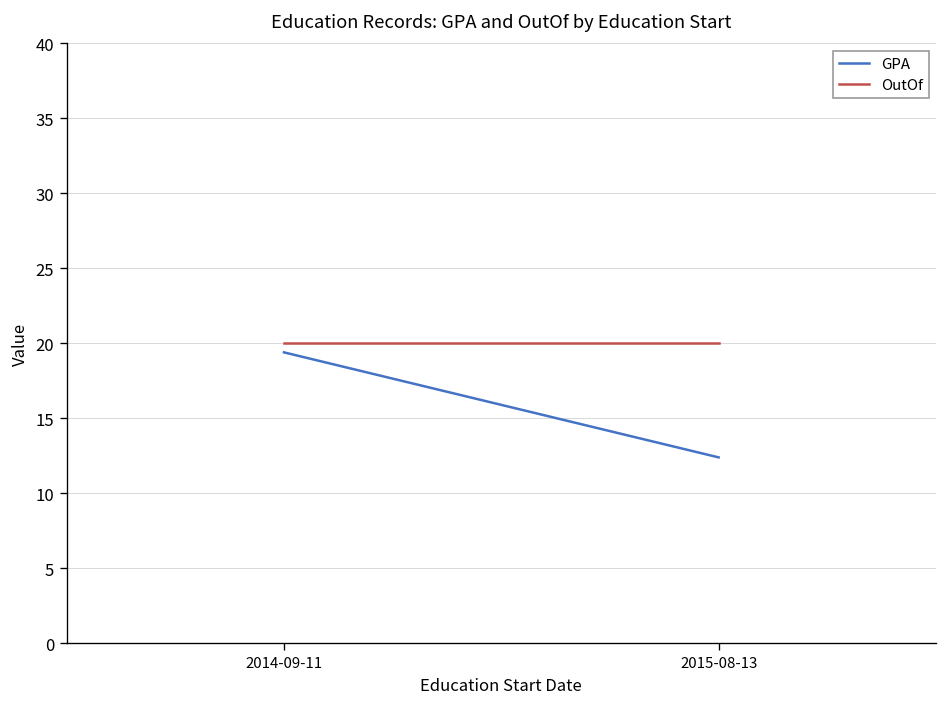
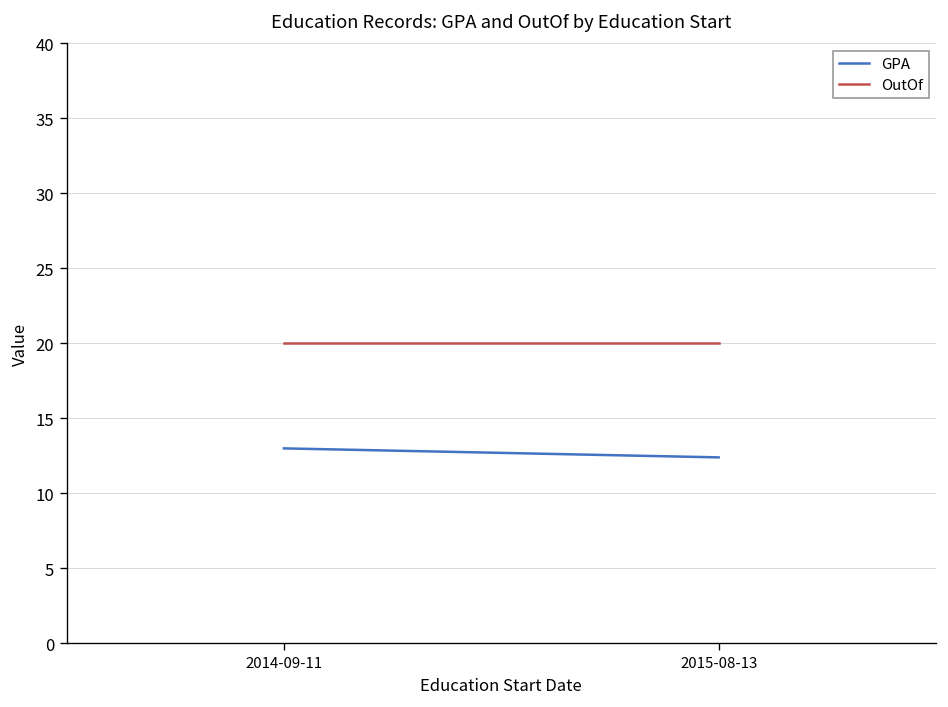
  {
    "GPA": {
-     "2014-09-11": 19.4,
+     "2014-09-11": 13.0,
      "2015-08-13": 12.4
    },
    "OutOf": {
      "2014-09-11": 20.0,
      "2015-08-13": 20.0
    }
  }
